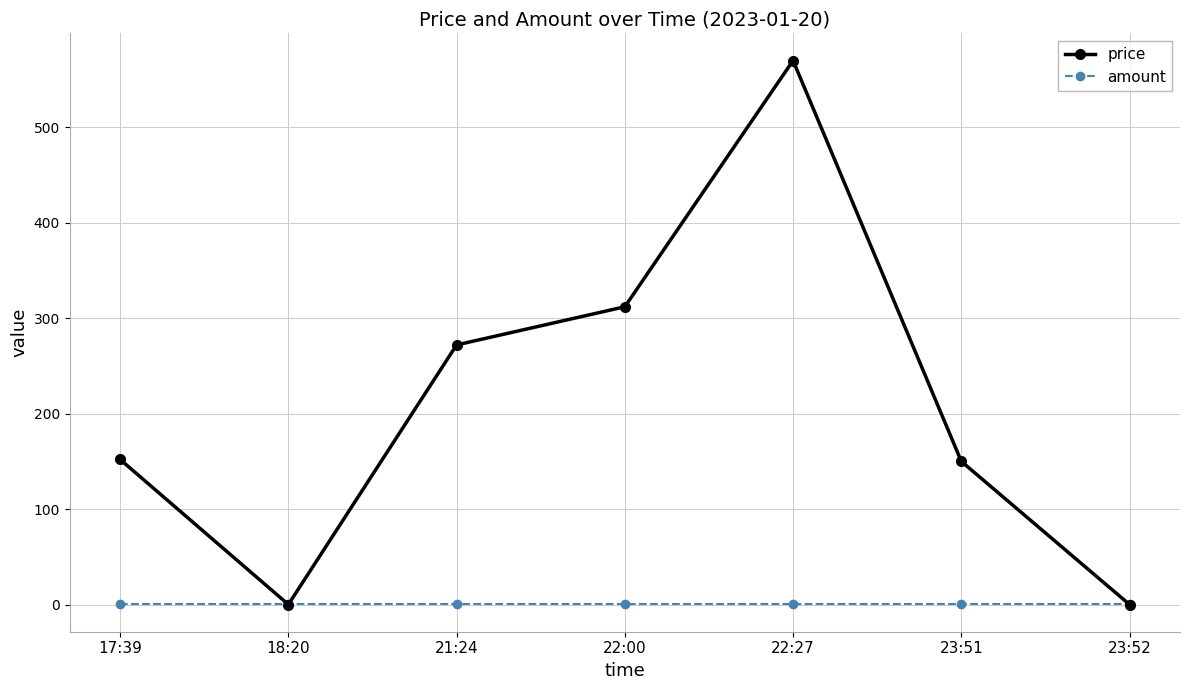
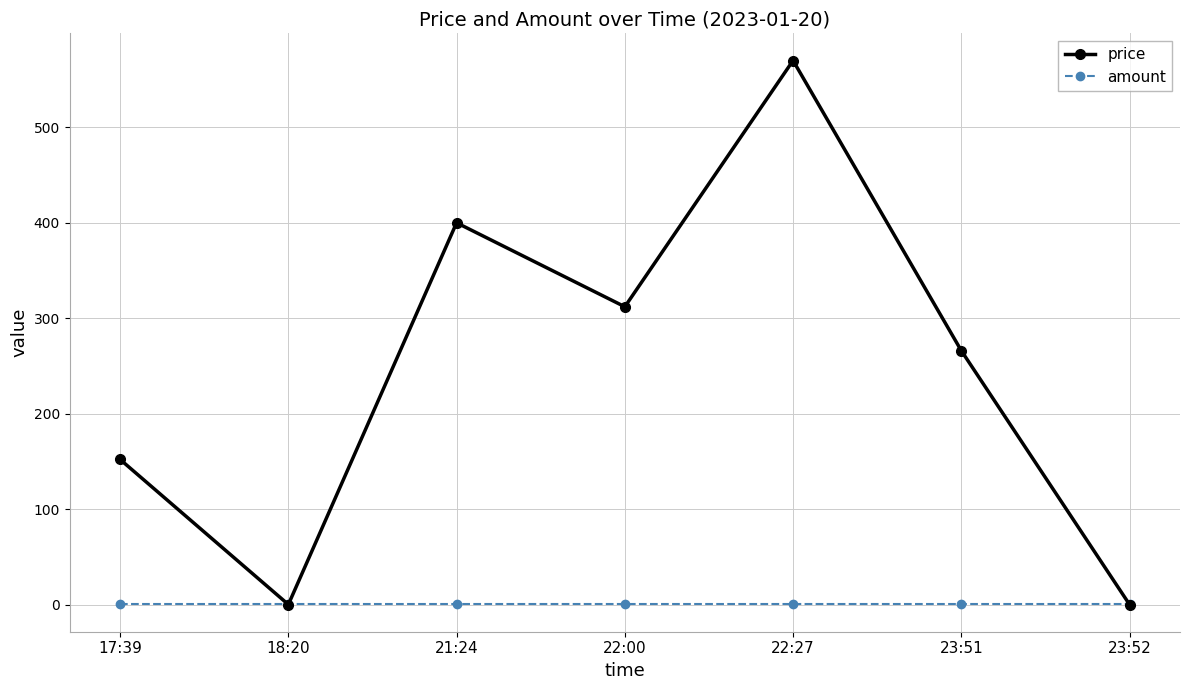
  {
    "price": {
      "17:39": 150,
-     "21:24": 270,
+     "21:24": 400,
      "22:00": 310,
      "22:27": 570,
-     "23:51": 150
+     "23:51": 270
    },
    "amount": {
      "17:39": 0,
      "21:24": 0,
      "22:00": 0,
      "22:27": 0,
      "23:51": 0
    }
  }
